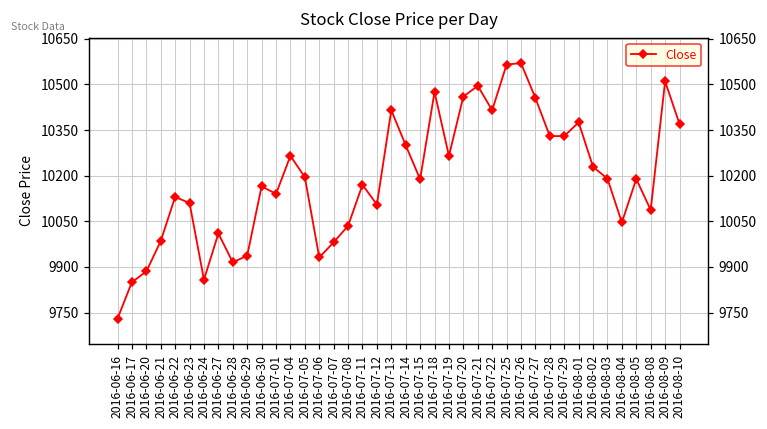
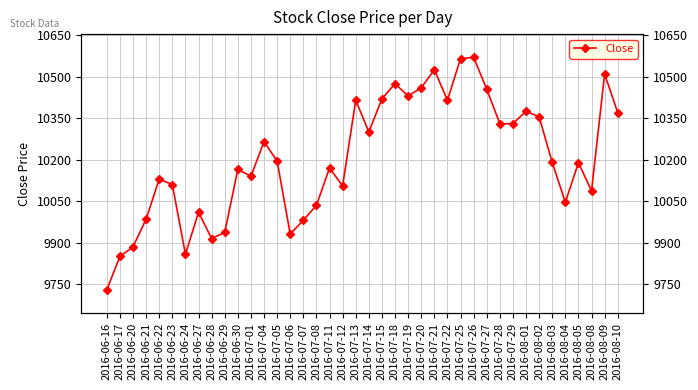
  {
    "2016-06-16": 9730,
    "2016-06-17": 9850,
    "2016-06-20": 9890,
    "2016-06-21": 9990,
    "2016-06-22": 10130,
    "2016-06-23": 10110,
    "2016-06-24": 9860,
    "2016-06-27": 10010,
    "2016-06-28": 9920,
    "2016-06-29": 9940,
    "2016-06-30": 10170,
    "2016-07-01": 10140,
    "2016-07-04": 10270,
    "2016-07-05": 10200,
    "2016-07-06": 9930,
    "2016-07-07": 9980,
    "2016-07-08": 10040,
    "2016-07-11": 10170,
    "2016-07-12": 10110,
    "2016-07-13": 10420,
    "2016-07-14": 10300,
-   "2016-07-15": 10190,
+   "2016-07-15": 10420,
    "2016-07-18": 10480,
-   "2016-07-19": 10270,
+   "2016-07-19": 10430,
    "2016-07-20": 10460,
-   "2016-07-21": 10500,
+   "2016-07-21": 10530,
    "2016-07-22": 10420,
    "2016-07-25": 10570,
    "2016-07-26": 10570,
    "2016-07-27": 10460,
    "2016-07-28": 10330,
    "2016-07-29": 10330,
    "2016-08-01": 10380,
-   "2016-08-02": 10230,
+   "2016-08-02": 10360,
    "2016-08-03": 10190,
    "2016-08-04": 10050,
    "2016-08-05": 10190,
    "2016-08-08": 10090,
    "2016-08-09": 10510,
    "2016-08-10": 10370
  }
